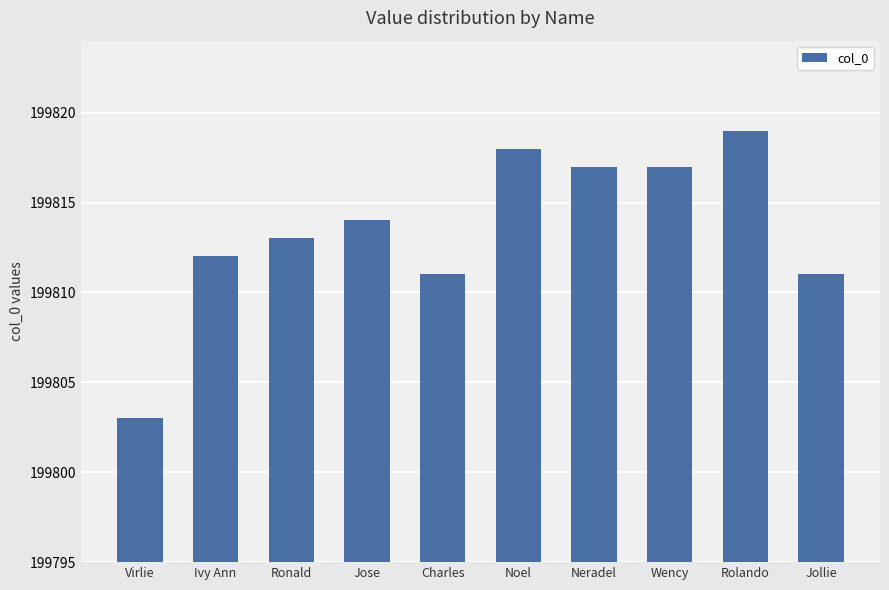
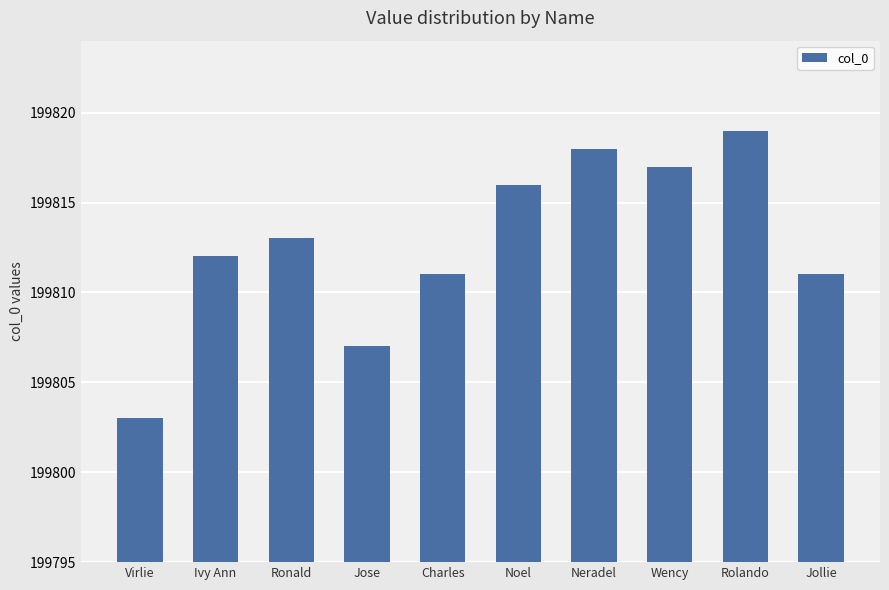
  {
    "Virlie": 199803,
    "Ivy Ann": 199812,
    "Ronald": 199813,
-   "Jose": 199814,
+   "Jose": 199807,
    "Charles": 199811,
-   "Noel": 199818,
-   "Neradel": 199817,
+   "Noel": 199816,
+   "Neradel": 199818,
    "Wency": 199817,
    "Rolando": 199819,
    "Jollie": 199811
  }
